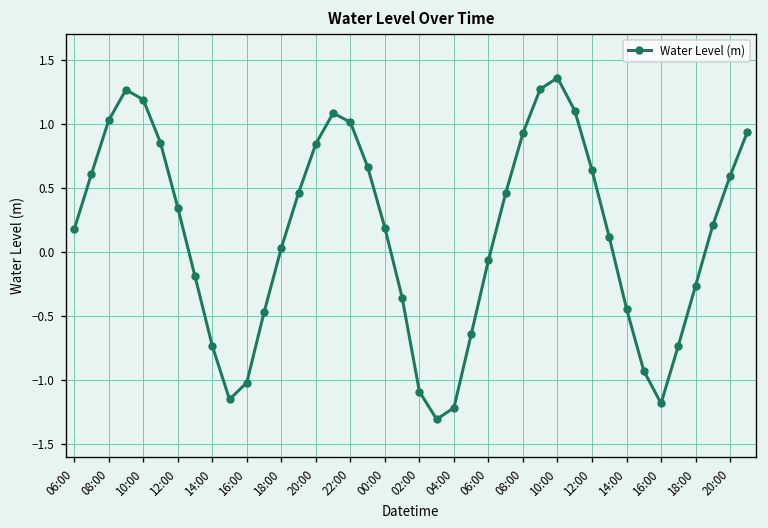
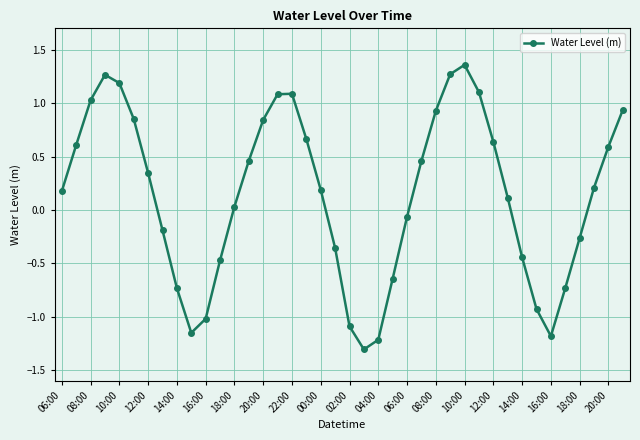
  {
-   "22:00": 1.01,
+   "22:00": 1.09,
    "00:00": 0.19,
    "02:00": -1.09,
    "04:00": -1.22
  }
